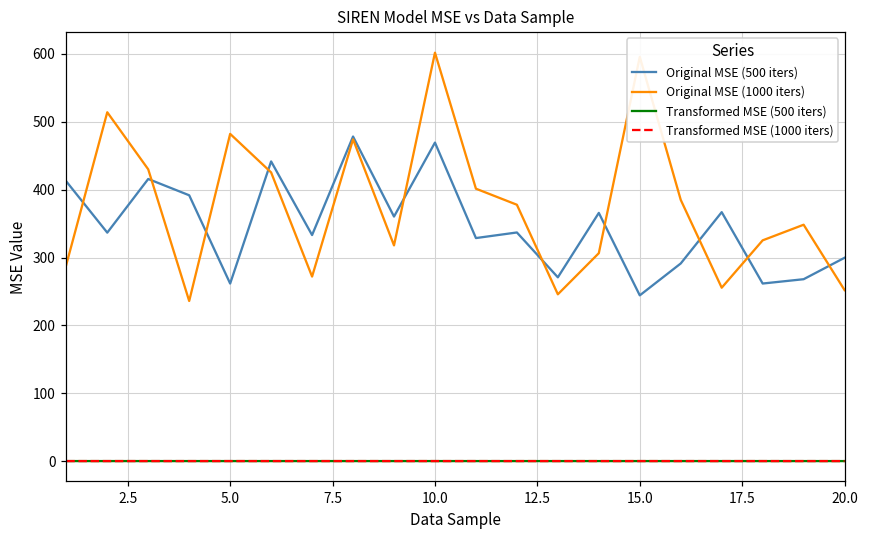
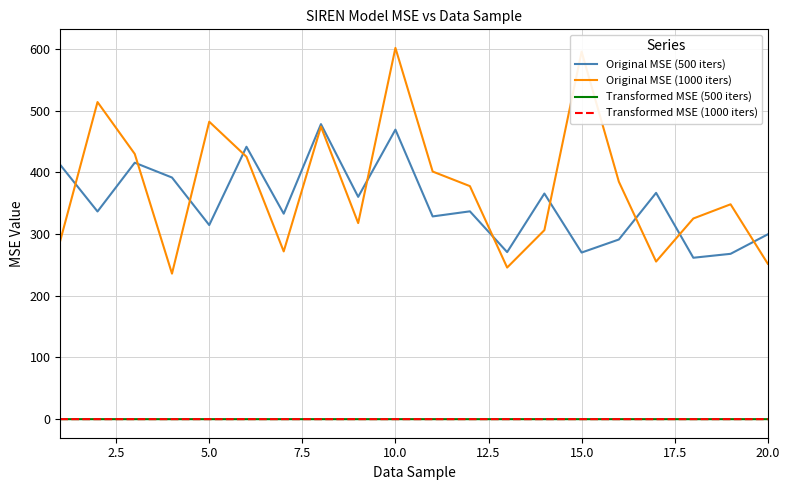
  {
    "Original MSE (500 iters)": {
-     "5.0": 260,
+     "5.0": 310,
      "10.0": 470,
-     "15.0": 240,
+     "15.0": 270,
      "20.0": 300
    },
    "Original MSE (1000 iters)": {
      "5.0": 480,
      "10.0": 600,
      "20.0": 250
    },
    "Transformed MSE (1000 iters)": {
      "5.0": 0,
      "10.0": 0,
      "15.0": 0,
      "20.0": 0
    }
  }
